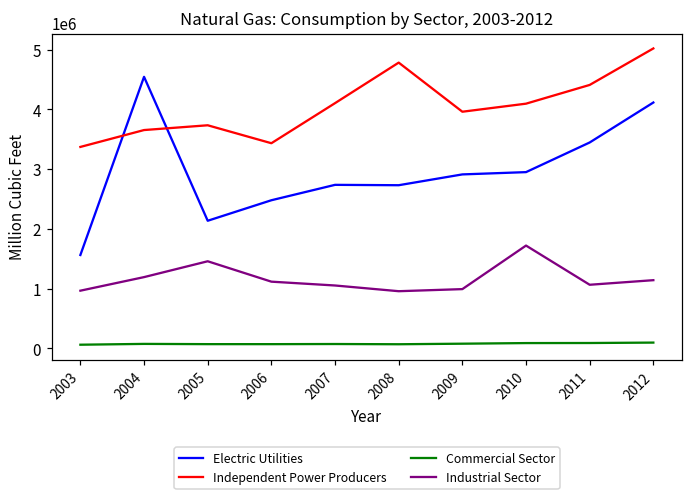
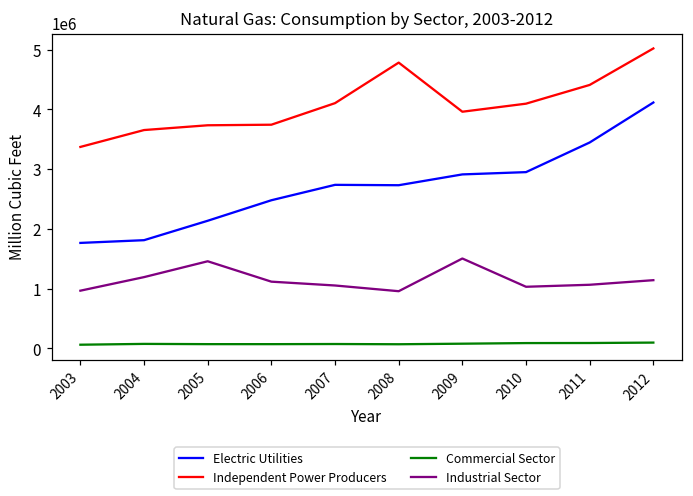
  {
    "Electric Utilities": {
-     "2003": 1600000,
-     "2004": 4500000,
+     "2003": 1800000,
+     "2004": 1800000,
      "2005": 2100000,
      "2006": 2500000,
      "2007": 2700000,
      "2008": 2700000,
      "2009": 2900000,
      "2010": 2900000,
      "2011": 3400000,
      "2012": 4100000
    },
    "Independent Power Producers": {
      "2003": 3400000,
      "2004": 3700000,
      "2005": 3700000,
-     "2006": 3400000,
+     "2006": 3700000,
      "2007": 4100000,
      "2008": 4800000,
      "2009": 4000000,
      "2010": 4100000,
      "2011": 4400000,
      "2012": 5000000
    },
    "Commercial Sector": {
      "2003": 100000,
      "2004": 100000,
      "2005": 100000,
      "2006": 100000,
      "2007": 100000,
      "2008": 100000,
      "2009": 100000,
      "2010": 100000,
      "2011": 100000,
      "2012": 100000
    },
    "Industrial Sector": {
      "2003": 1000000,
      "2004": 1200000,
      "2005": 1500000,
      "2006": 1100000,
      "2007": 1100000,
      "2008": 1000000,
-     "2009": 1000000,
-     "2010": 1700000,
+     "2009": 1500000,
+     "2010": 1000000,
      "2011": 1100000,
      "2012": 1100000
    }
  }
